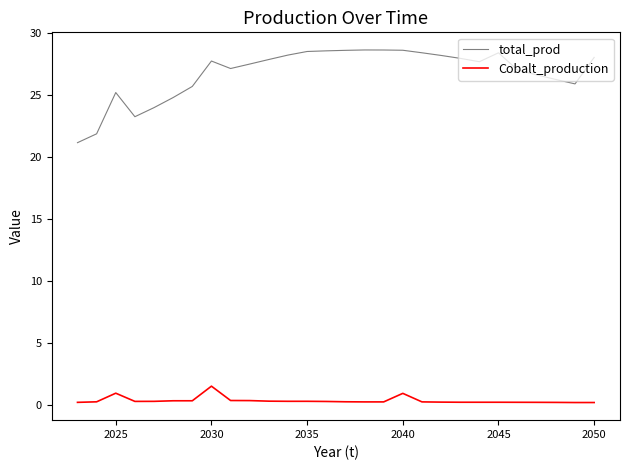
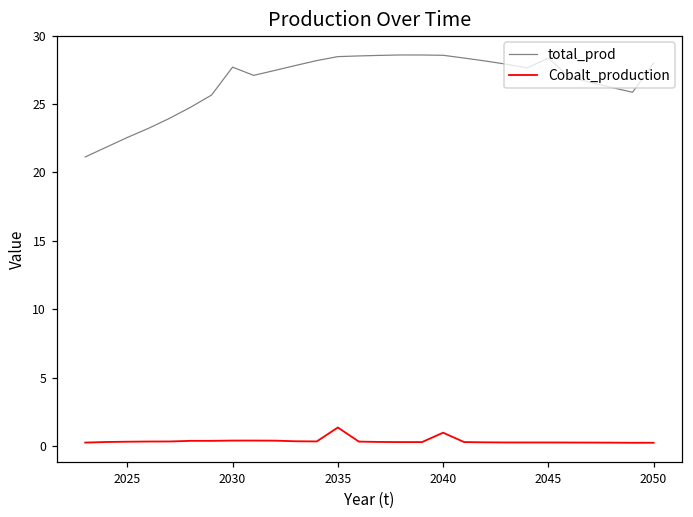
  {
    "total_prod": {
-     "2025": 25.2,
+     "2025": 22.6,
      "2030": 27.7,
      "2035": 28.5,
      "2040": 28.6
    },
    "Cobalt_production": {
-     "2025": 1.0,
-     "2030": 1.5,
-     "2035": 0.3,
+     "2025": 0.3,
+     "2030": 0.4,
+     "2035": 1.3,
      "2040": 1.0,
      "2045": 0.2,
      "2050": 0.2
    }
  }
